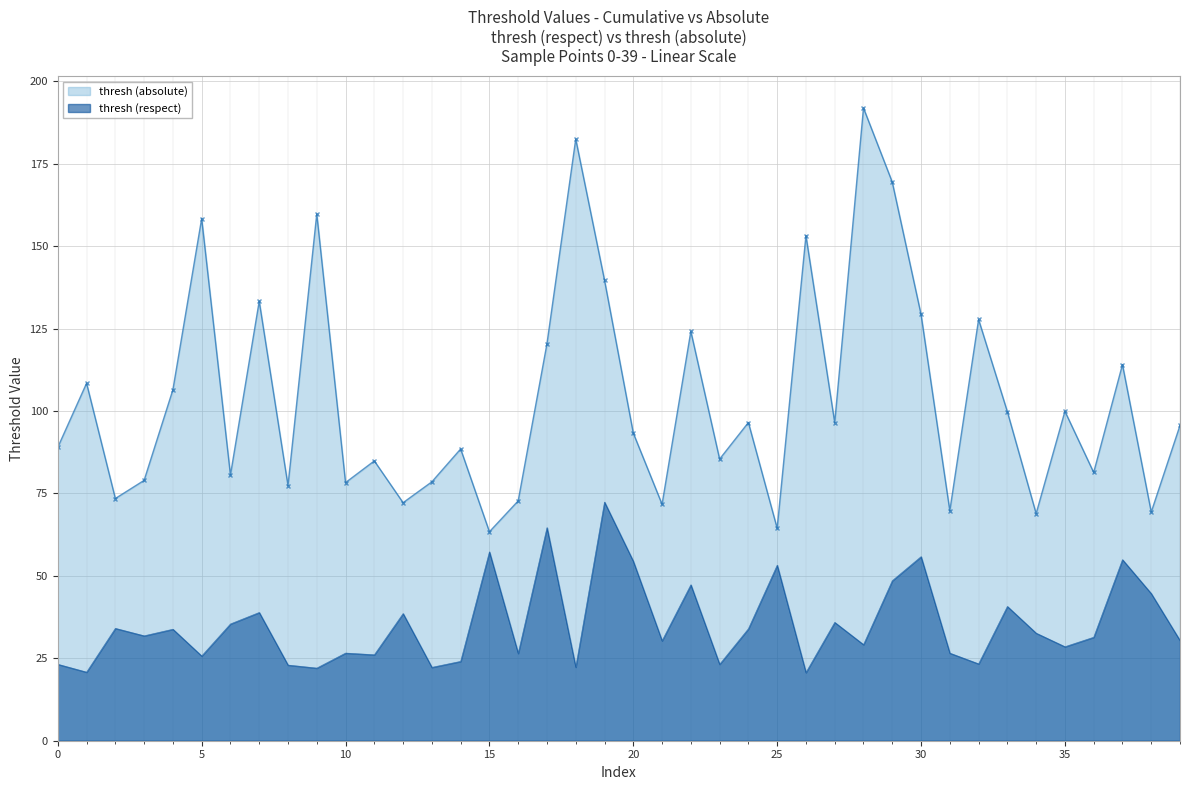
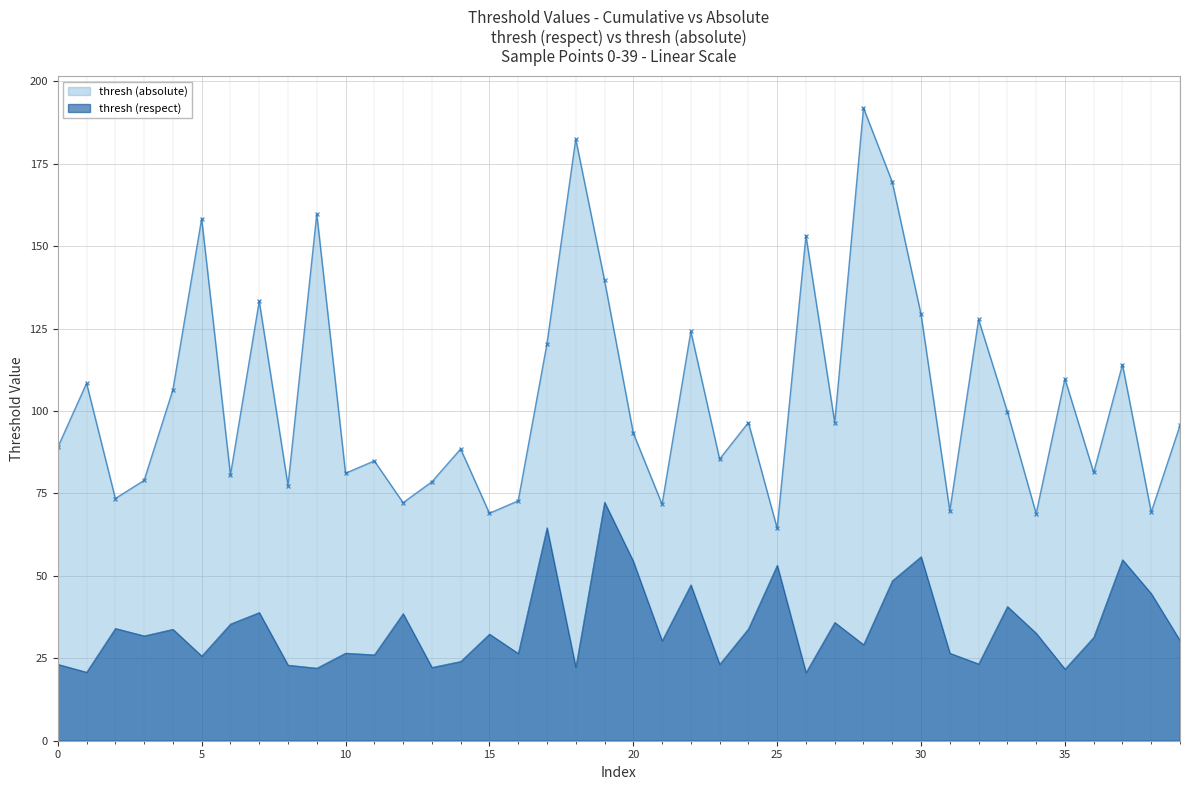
  {
    "thresh (absolute)": {
      "0": 89,
      "5": 158,
-     "10": 78,
-     "15": 63,
+     "10": 81,
+     "15": 69,
      "20": 93,
      "25": 64,
      "30": 129,
-     "35": 100
+     "35": 110
    },
    "thresh (respect)": {
      "0": 23,
      "5": 26,
      "10": 27,
-     "15": 57,
+     "15": 32,
      "20": 54,
      "25": 53,
      "30": 56,
-     "35": 29
+     "35": 22
    }
  }
